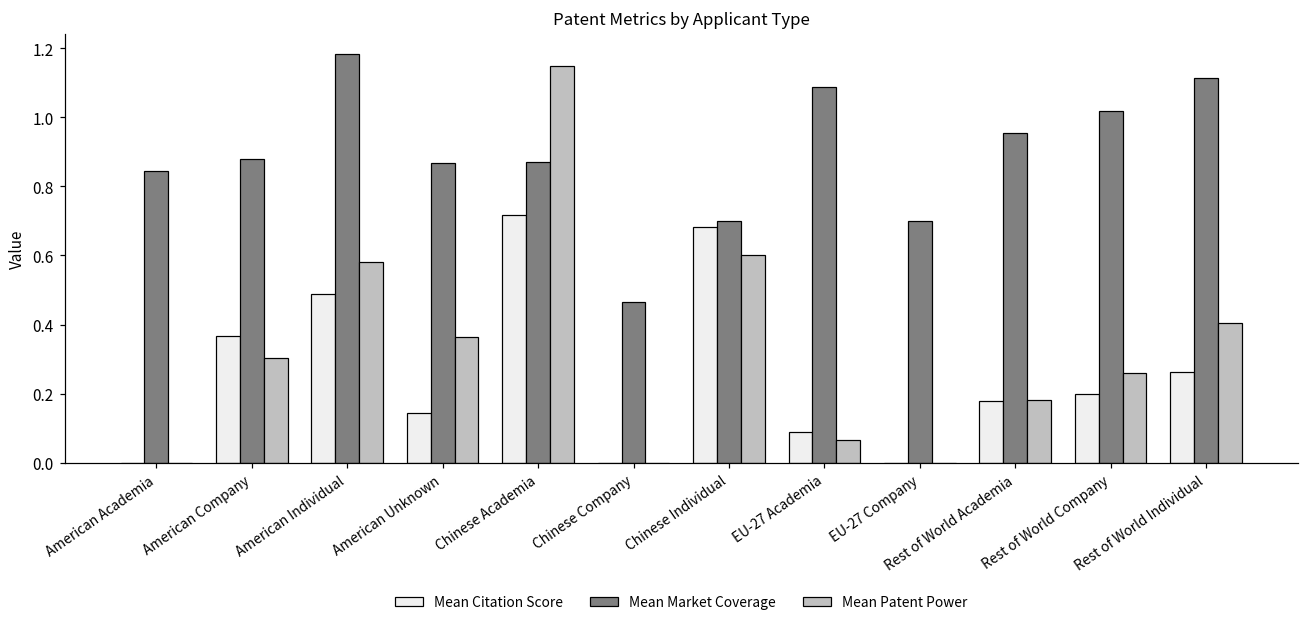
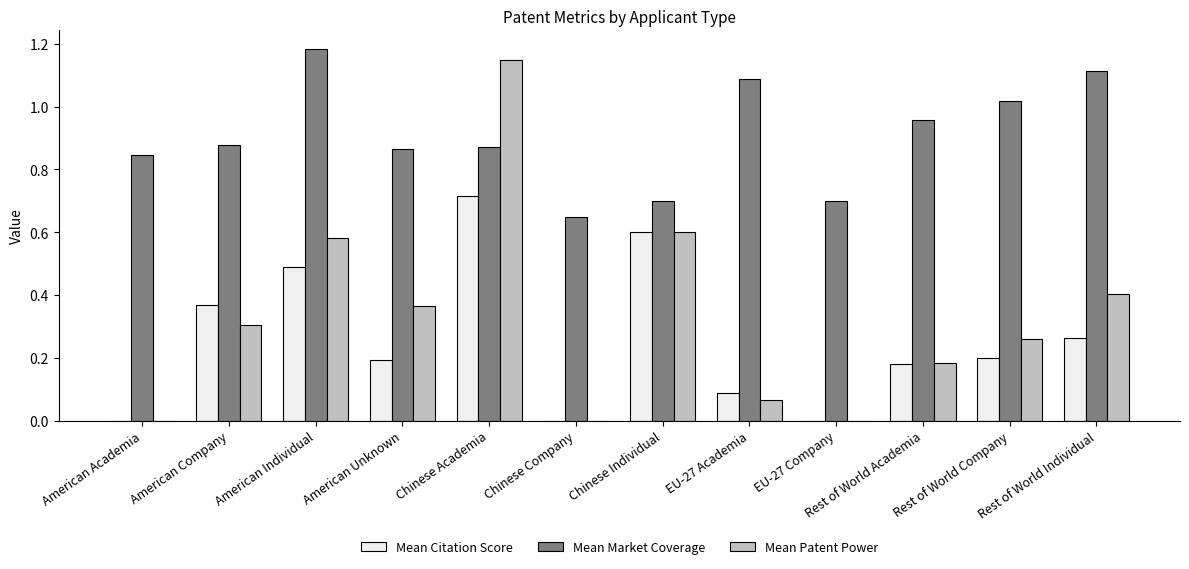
  {
    "Mean Citation Score": {
      "American Academia": 0.00,
      "American Company": 0.37,
      "American Individual": 0.49,
-     "American Unknown": 0.14,
+     "American Unknown": 0.19,
      "Chinese Academia": 0.72,
      "Chinese Company": 0.00,
-     "Chinese Individual": 0.68,
+     "Chinese Individual": 0.60,
      "EU-27 Academia": 0.09,
      "EU-27 Company": 0.00,
      "Rest of World Academia": 0.18,
      "Rest of World Company": 0.20,
      "Rest of World Individual": 0.26
    },
    "Mean Market Coverage": {
      "American Academia": 0.84,
      "American Company": 0.88,
      "American Individual": 1.18,
      "American Unknown": 0.87,
      "Chinese Academia": 0.87,
-     "Chinese Company": 0.46,
+     "Chinese Company": 0.65,
      "Chinese Individual": 0.70,
      "EU-27 Academia": 1.09,
      "EU-27 Company": 0.70,
      "Rest of World Academia": 0.96,
      "Rest of World Company": 1.02,
      "Rest of World Individual": 1.11
    },
    "Mean Patent Power": {
      "American Academia": 0.00,
      "American Company": 0.30,
      "American Individual": 0.58,
      "American Unknown": 0.36,
      "Chinese Academia": 1.15,
      "Chinese Company": 0.00,
      "Chinese Individual": 0.60,
      "EU-27 Academia": 0.06,
      "EU-27 Company": 0.00,
      "Rest of World Academia": 0.18,
      "Rest of World Company": 0.26,
      "Rest of World Individual": 0.40
    }
  }
